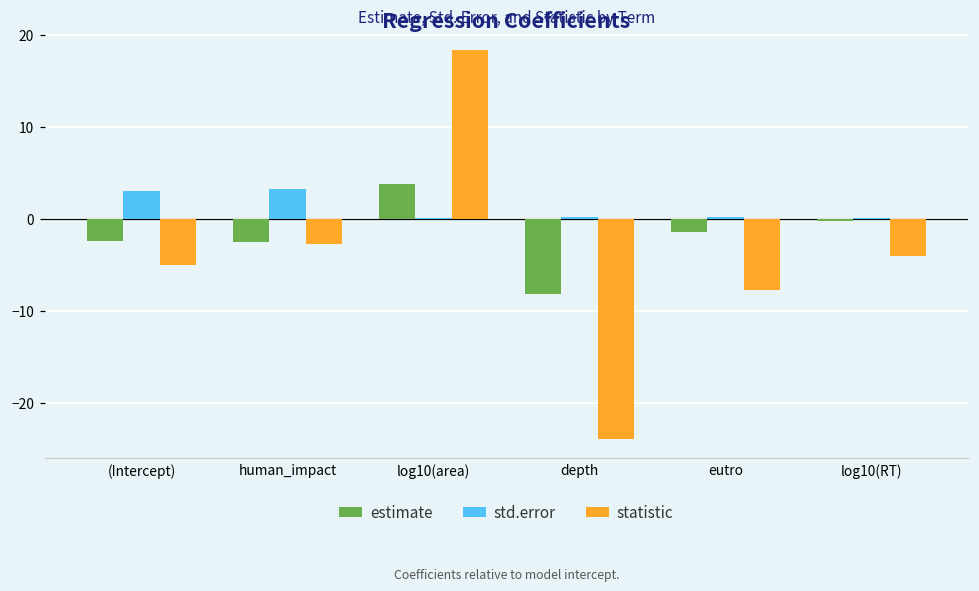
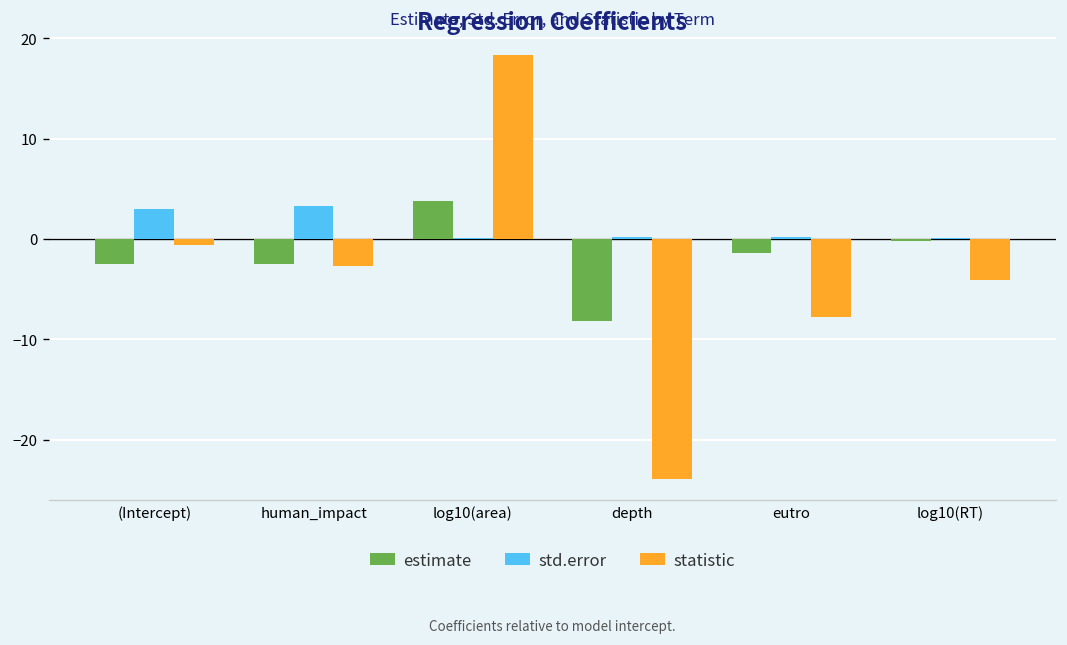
  {
    "estimate": {
      "(Intercept)": -2,
      "human_impact": -3,
      "log10(area)": 4,
      "depth": -8,
      "eutro": -1
    },
    "std.error": {
      "(Intercept)": 3,
      "human_impact": 3
    },
    "statistic": {
-     "(Intercept)": -5,
+     "(Intercept)": -1,
      "human_impact": -3,
      "log10(area)": 18,
      "depth": -24,
      "eutro": -8,
      "log10(RT)": -4
    }
  }
